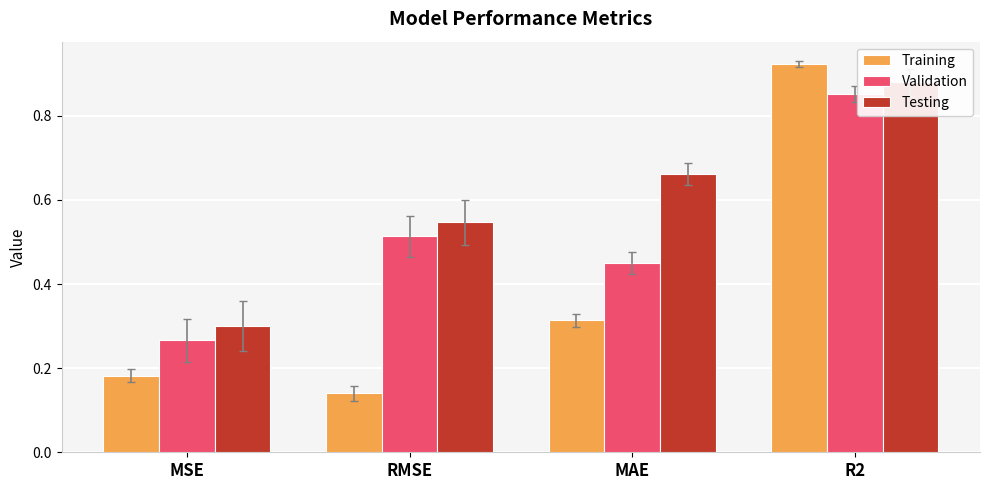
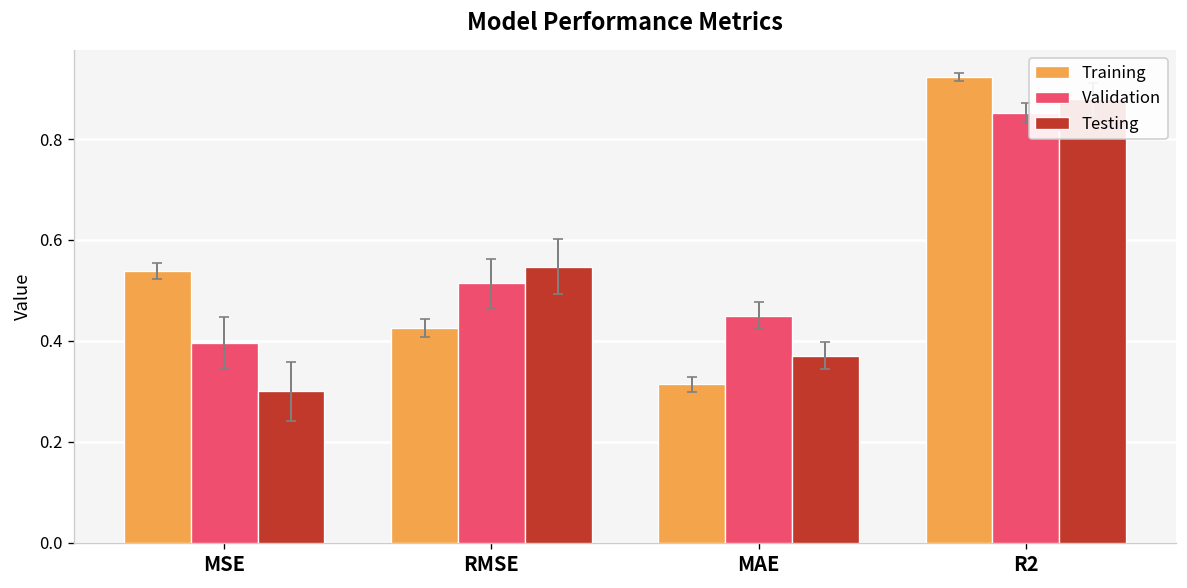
  {
    "Training": {
-     "MSE": 0.18,
-     "RMSE": 0.14,
+     "MSE": 0.54,
+     "RMSE": 0.43,
      "MAE": 0.31,
      "R2": 0.92
    },
    "Validation": {
-     "MSE": 0.27,
+     "MSE": 0.40,
      "RMSE": 0.51,
      "MAE": 0.45,
      "R2": 0.85
    },
    "Testing": {
      "MSE": 0.30,
      "RMSE": 0.55,
-     "MAE": 0.66
+     "MAE": 0.37
    }
  }
